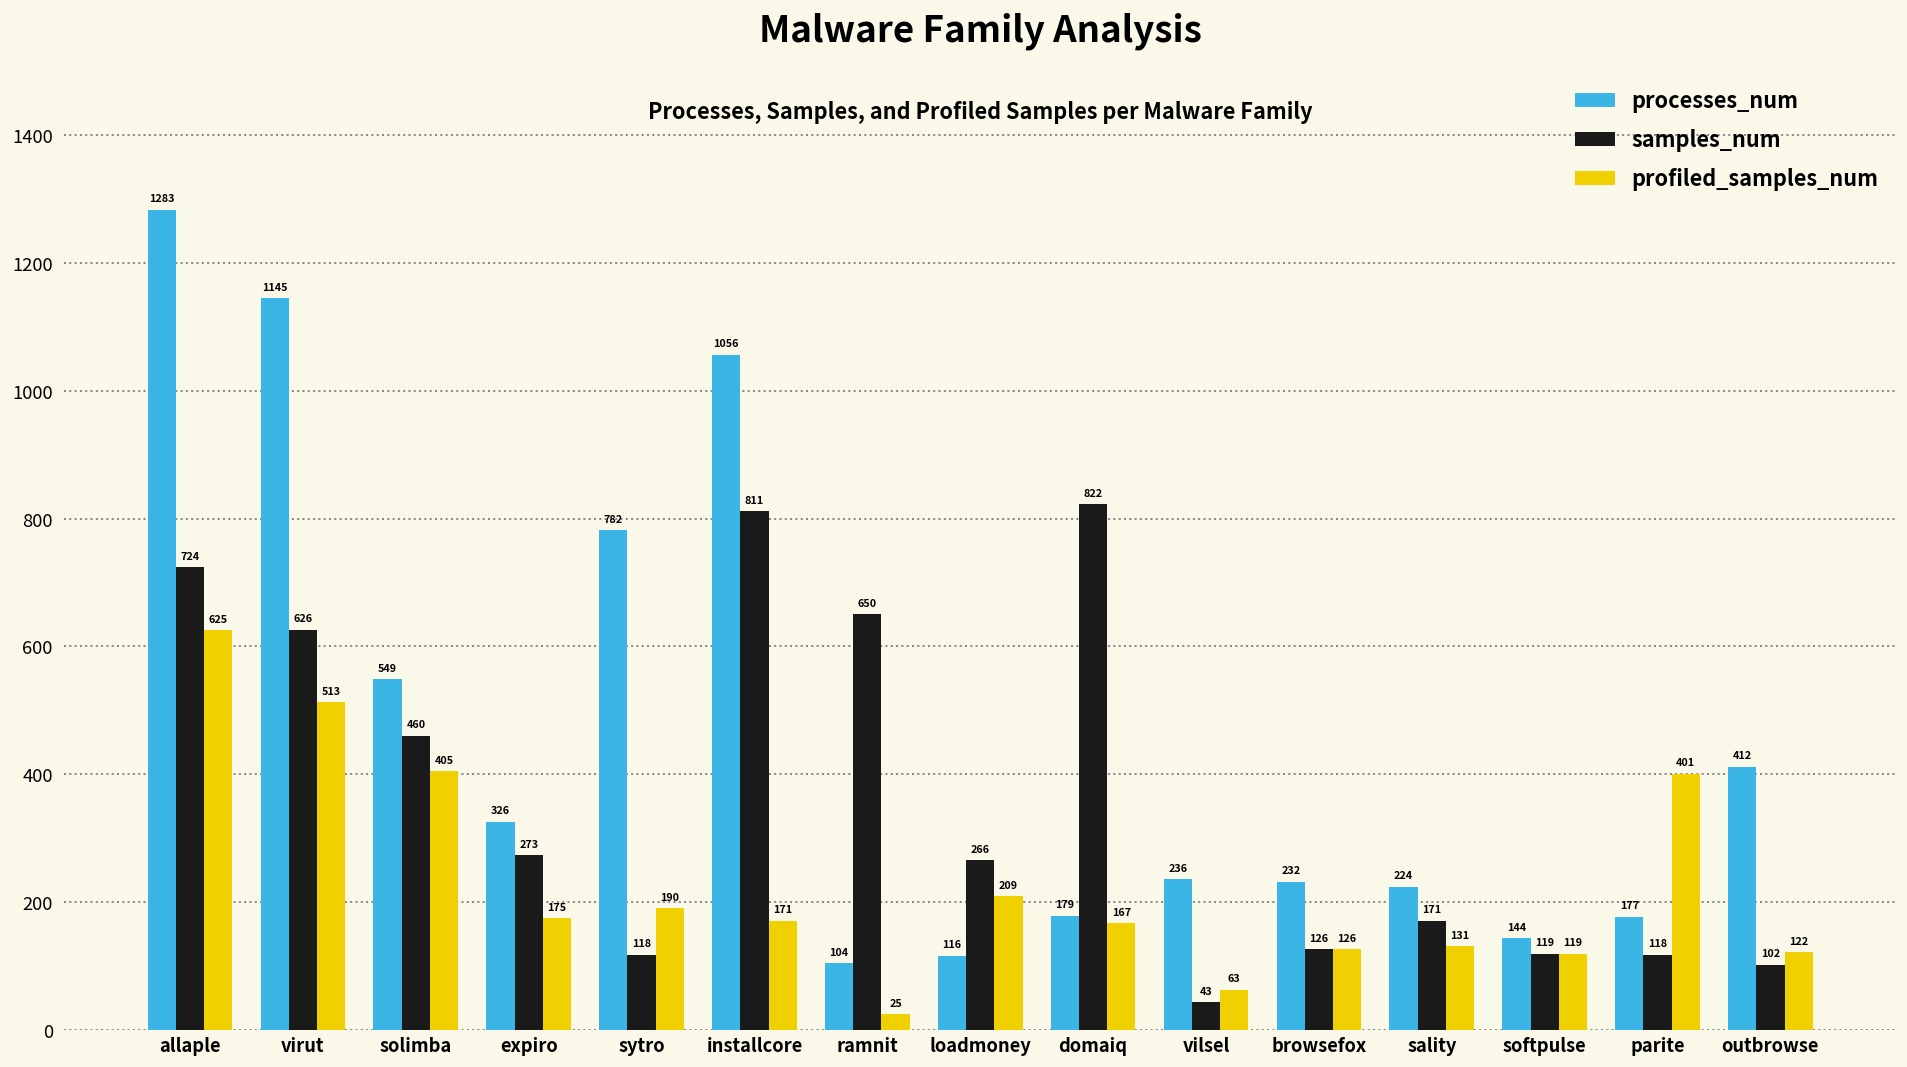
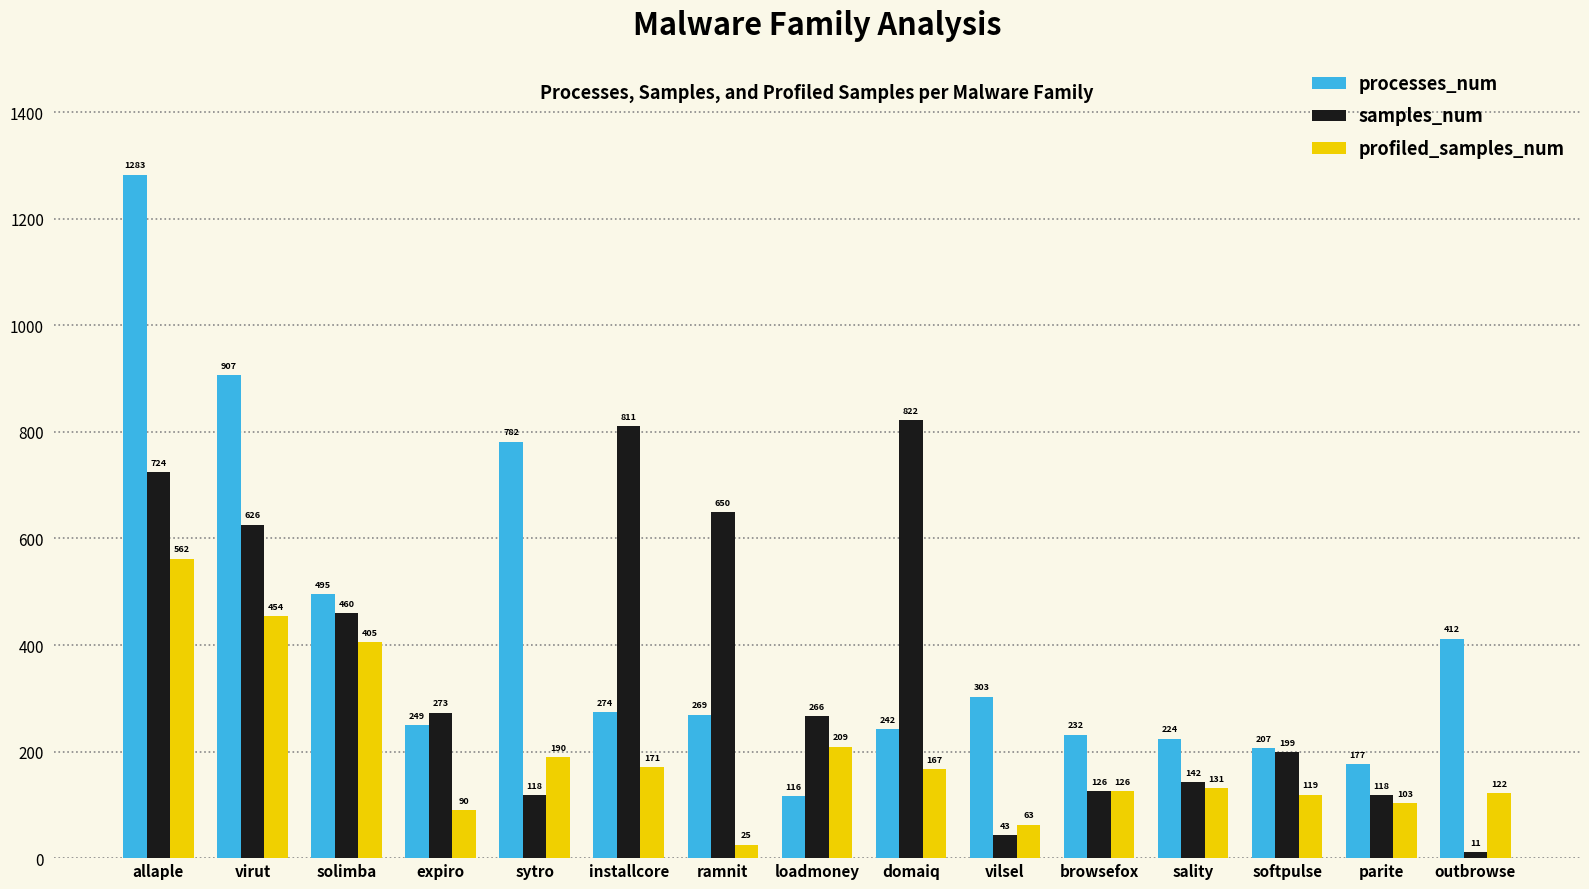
  {
    "processes_num": {
      "allaple": 1283,
-     "virut": 1145,
-     "solimba": 549,
-     "expiro": 326,
+     "virut": 907,
+     "solimba": 495,
+     "expiro": 249,
      "sytro": 782,
-     "installcore": 1056,
-     "ramnit": 104,
+     "installcore": 274,
+     "ramnit": 269,
      "loadmoney": 116,
-     "domaiq": 179,
-     "vilsel": 236,
+     "domaiq": 242,
+     "vilsel": 303,
      "browsefox": 232,
      "sality": 224,
-     "softpulse": 144,
+     "softpulse": 207,
      "parite": 177,
      "outbrowse": 412
    },
    "samples_num": {
      "allaple": 724,
      "virut": 626,
      "solimba": 460,
      "expiro": 273,
      "sytro": 118,
      "installcore": 811,
      "ramnit": 650,
      "loadmoney": 266,
      "domaiq": 822,
      "vilsel": 43,
      "browsefox": 126,
-     "sality": 171,
-     "softpulse": 119,
+     "sality": 142,
+     "softpulse": 199,
      "parite": 118,
-     "outbrowse": 102
+     "outbrowse": 11
    },
    "profiled_samples_num": {
-     "allaple": 625,
-     "virut": 513,
+     "allaple": 562,
+     "virut": 454,
      "solimba": 405,
-     "expiro": 175,
+     "expiro": 90,
      "sytro": 190,
      "installcore": 171,
      "ramnit": 25,
      "loadmoney": 209,
      "domaiq": 167,
      "vilsel": 63,
      "browsefox": 126,
      "sality": 131,
      "softpulse": 119,
-     "parite": 401,
+     "parite": 103,
      "outbrowse": 122
    }
  }
